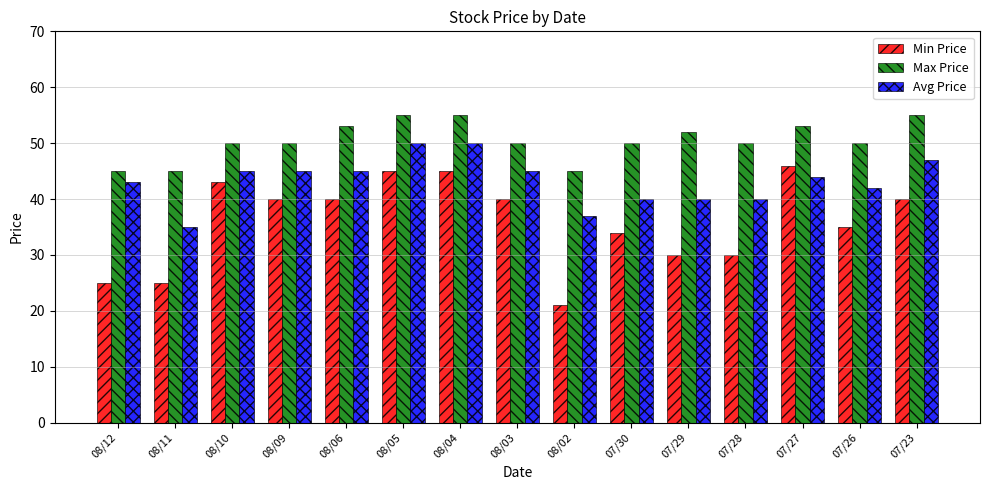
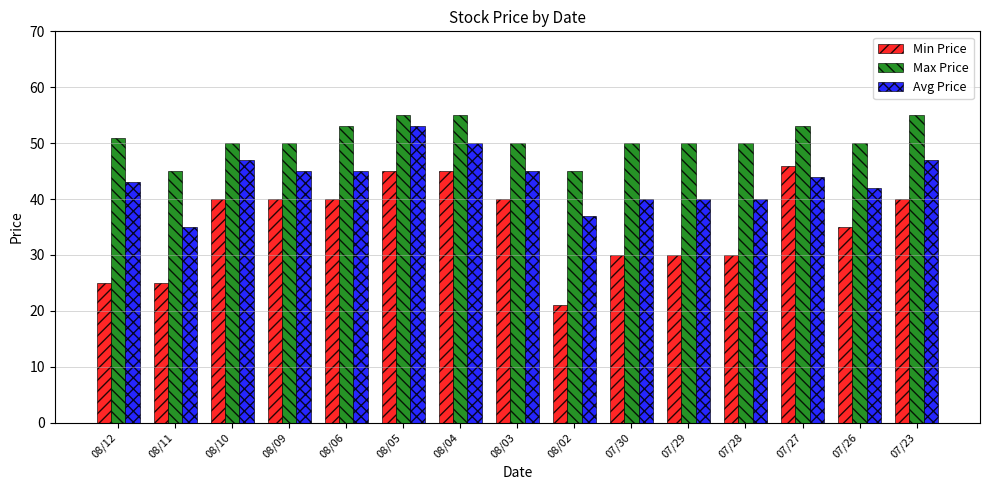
  {
    "Min Price": {
      "08/12": 25,
      "08/11": 25,
-     "08/10": 43,
+     "08/10": 40,
      "08/09": 40,
      "08/06": 40,
      "08/05": 45,
      "08/04": 45,
      "08/03": 40,
      "08/02": 21,
-     "07/30": 34,
+     "07/30": 30,
      "07/29": 30,
      "07/28": 30,
      "07/27": 46,
      "07/26": 35,
      "07/23": 40
    },
    "Max Price": {
-     "08/12": 45,
+     "08/12": 51,
      "08/11": 45,
      "08/10": 50,
      "08/09": 50,
      "08/06": 53,
      "08/05": 55,
      "08/04": 55,
      "08/03": 50,
      "08/02": 45,
      "07/30": 50,
-     "07/29": 52,
+     "07/29": 50,
      "07/28": 50,
      "07/27": 53,
      "07/26": 50,
      "07/23": 55
    },
    "Avg Price": {
      "08/12": 43,
      "08/11": 35,
-     "08/10": 45,
+     "08/10": 47,
      "08/09": 45,
      "08/06": 45,
-     "08/05": 50,
+     "08/05": 53,
      "08/04": 50,
      "08/03": 45,
      "08/02": 37,
      "07/30": 40,
      "07/29": 40,
      "07/28": 40,
      "07/27": 44,
      "07/26": 42,
      "07/23": 47
    }
  }
